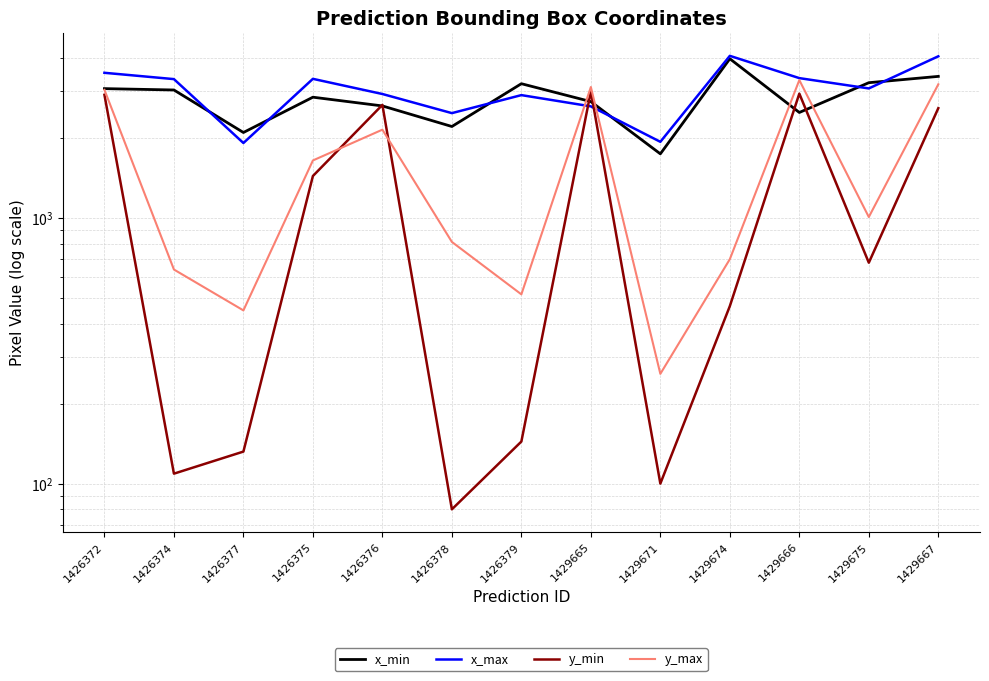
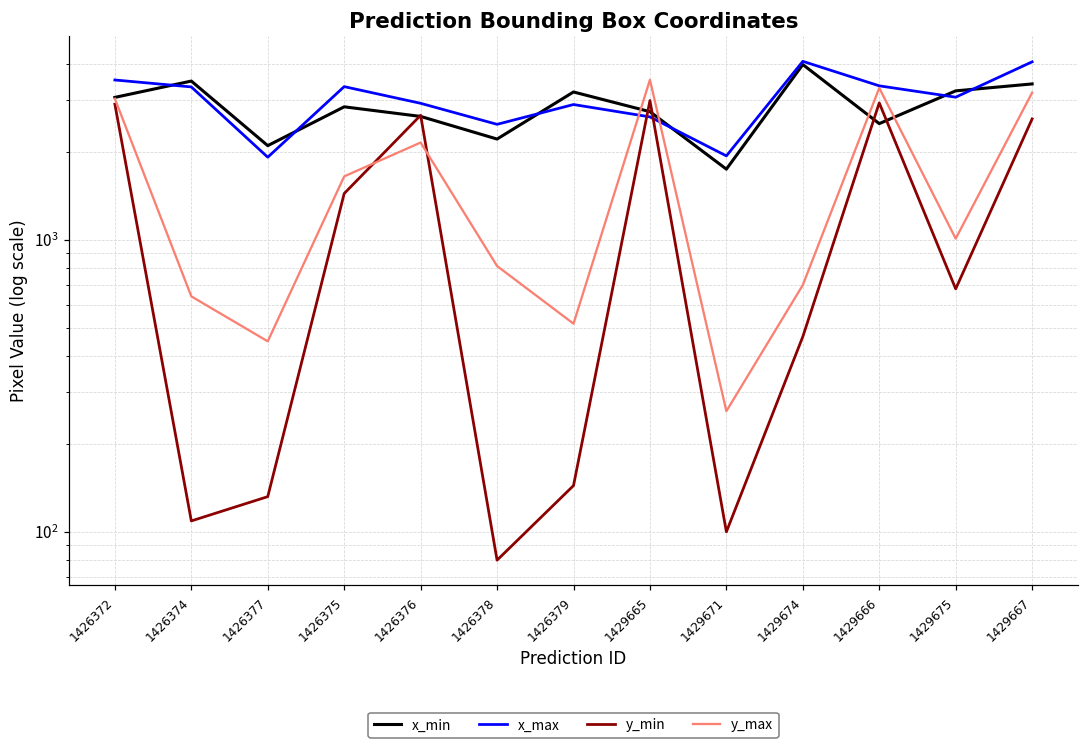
  {
    "x_min": {
-     "1426374": 3000,
+     "1426374": 3500,
      "1426377": 2100,
      "1426375": 2900,
      "1426378": 2200,
      "1426379": 3200,
      "1429665": 2700,
      "1429671": 1700,
      "1429674": 4000,
      "1429666": 2500,
      "1429675": 3200,
      "1429667": 3400
    },
    "x_max": {
      "1426372": 3500,
      "1426374": 3300,
      "1426377": 1900,
      "1426375": 3300,
      "1426376": 2900,
      "1426378": 2500,
      "1426379": 2900,
      "1429665": 2600,
      "1429671": 1900,
      "1429674": 4100,
      "1429675": 3100,
      "1429667": 4100
    },
    "y_min": {
      "1426372": 2900,
      "1426374": 109,
      "1426377": 130,
      "1426375": 1400,
      "1426378": 80,
      "1426379": 140,
      "1429665": 3000,
      "1429671": 100,
      "1429674": 470,
      "1429666": 2900,
      "1429675": 680,
      "1429667": 2600
    },
    "y_max": {
      "1426374": 640,
      "1426377": 450,
      "1426375": 1600,
      "1426376": 2200,
      "1426378": 810,
      "1426379": 520,
-     "1429665": 3100,
+     "1429665": 3500,
      "1429671": 260,
      "1429674": 700,
      "1429675": 1010,
      "1429667": 3200
    }
  }
